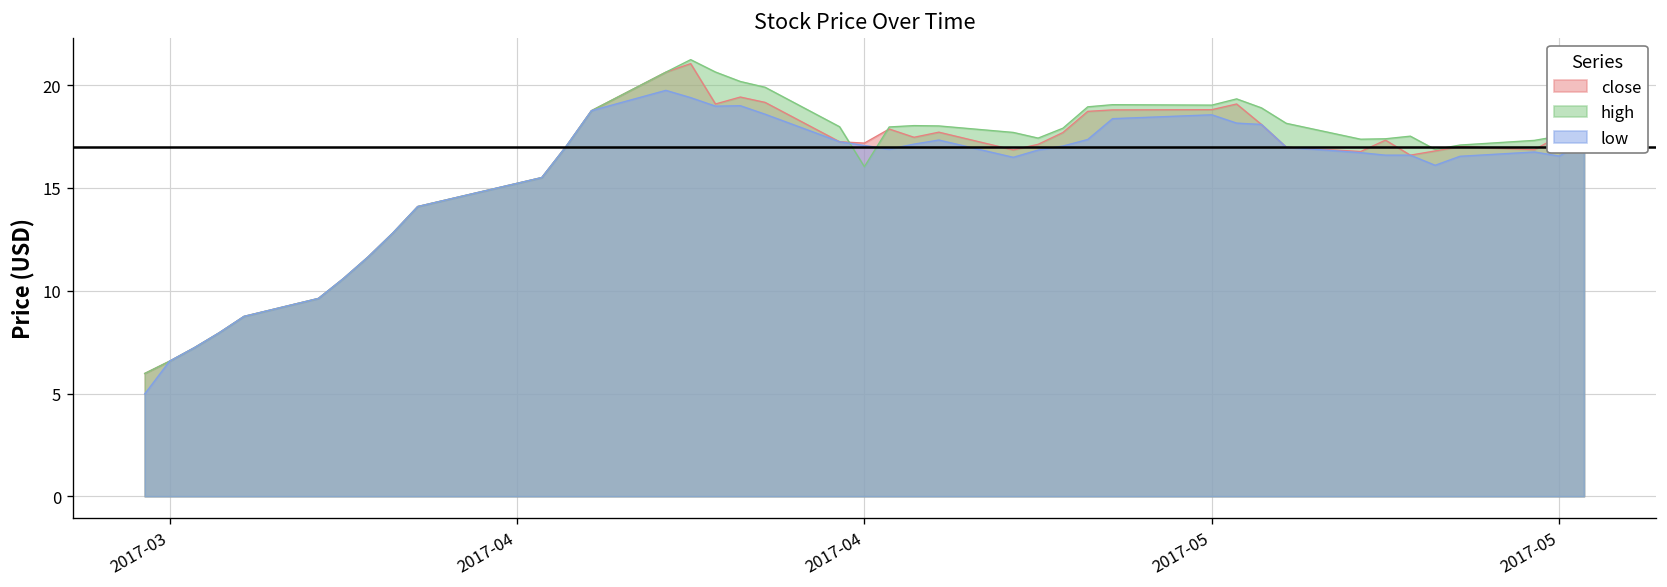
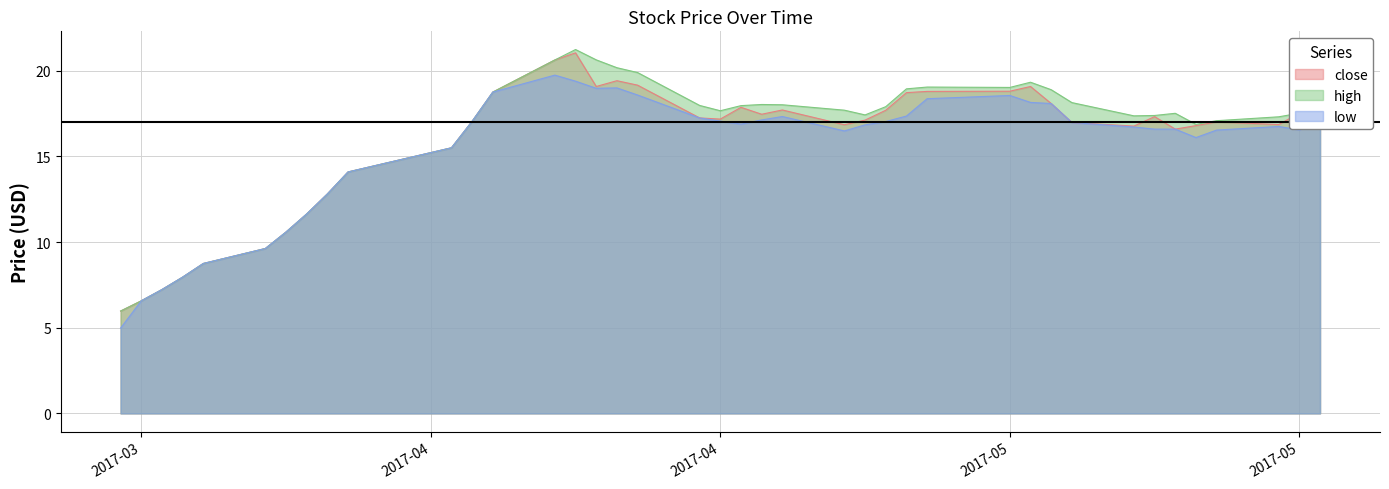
  {
    "high": {
-     "2017-04": 16.0
+     "2017-04": 17.7
    }
  }
